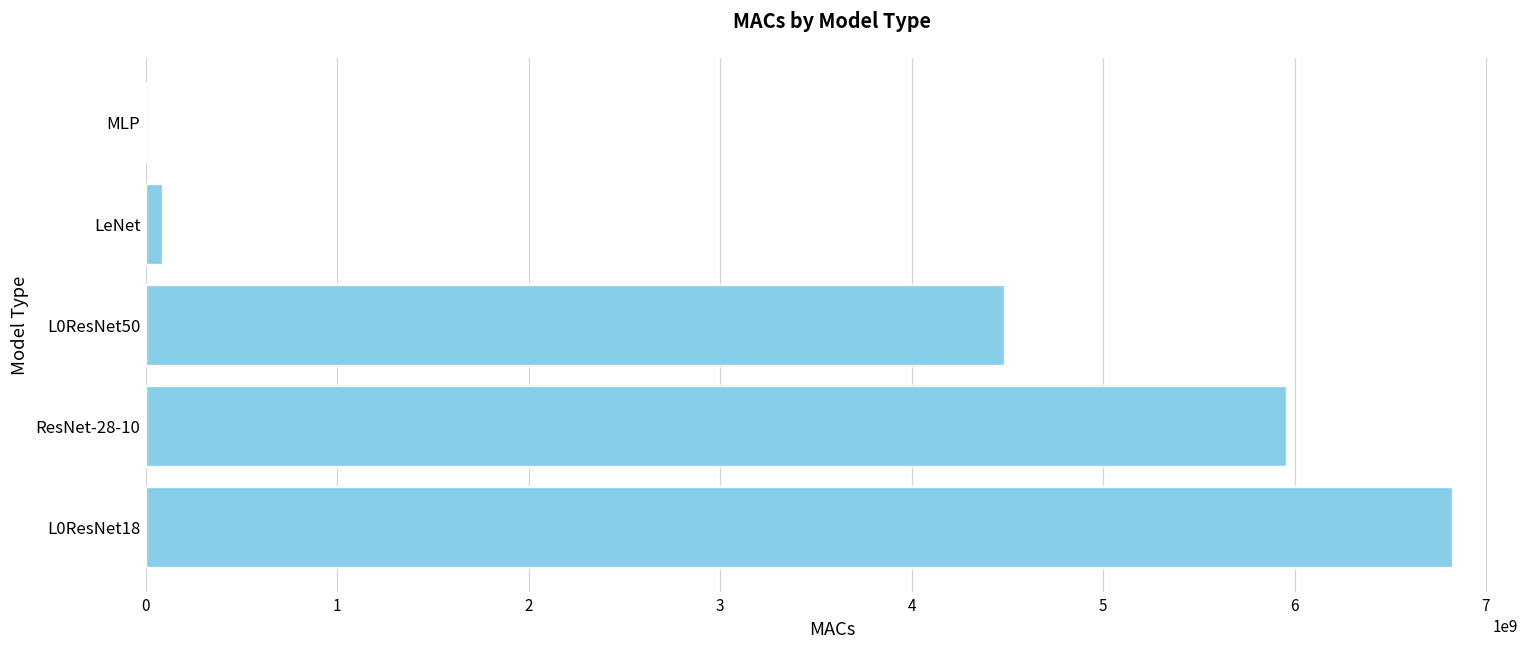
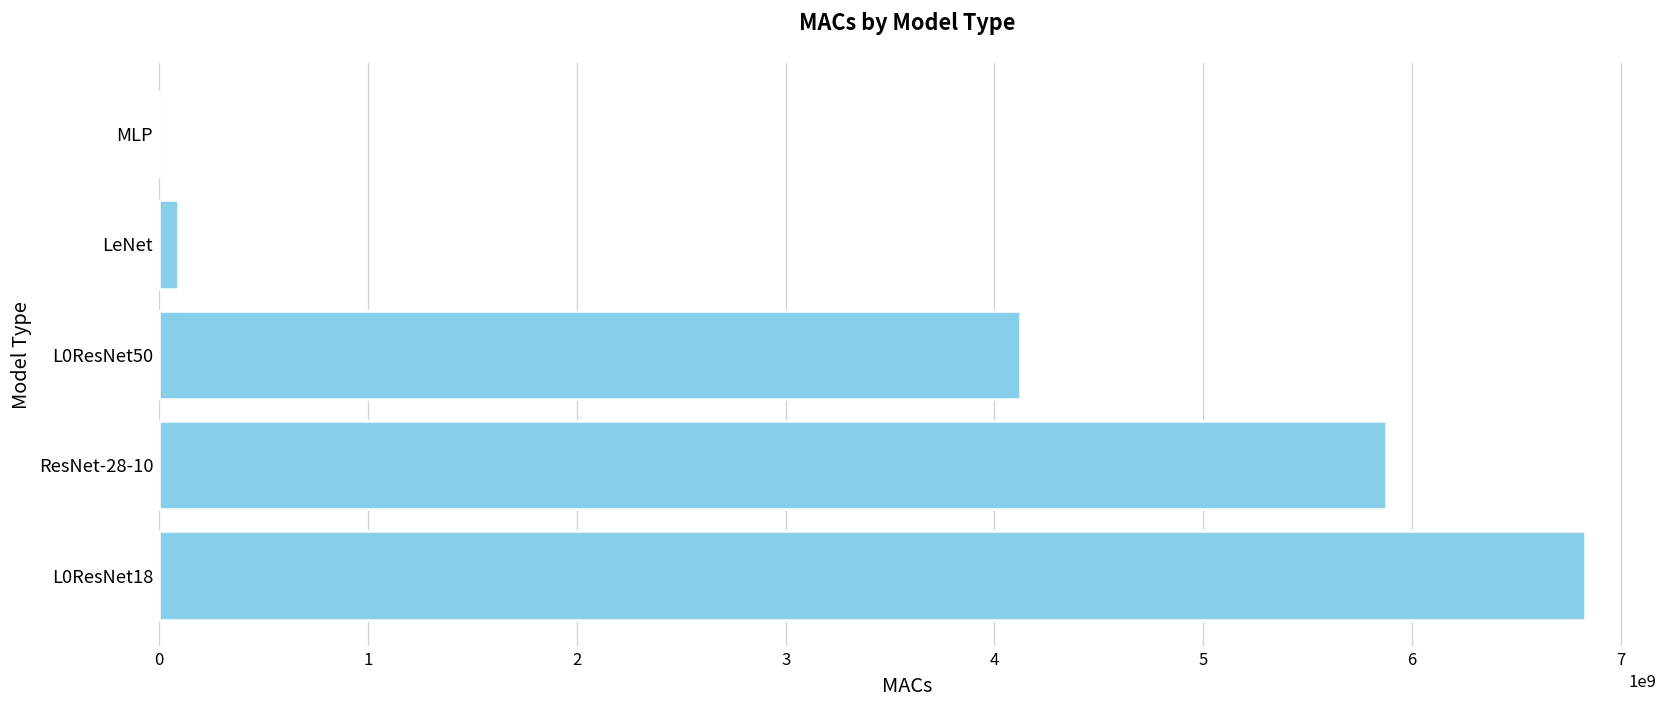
  {
    "LeNet": 90000000,
-   "L0ResNet50": 4490000000,
-   "ResNet-28-10": 5960000000,
+   "L0ResNet50": 4120000000,
+   "ResNet-28-10": 5870000000,
    "L0ResNet18": 6830000000
  }
